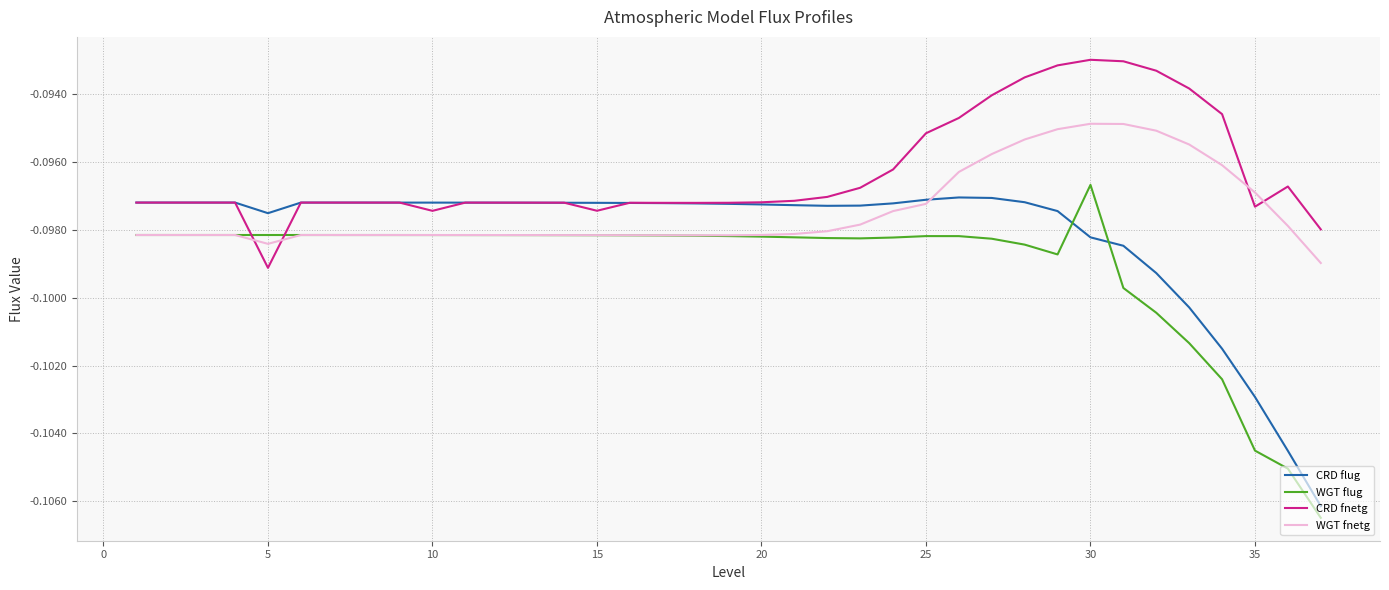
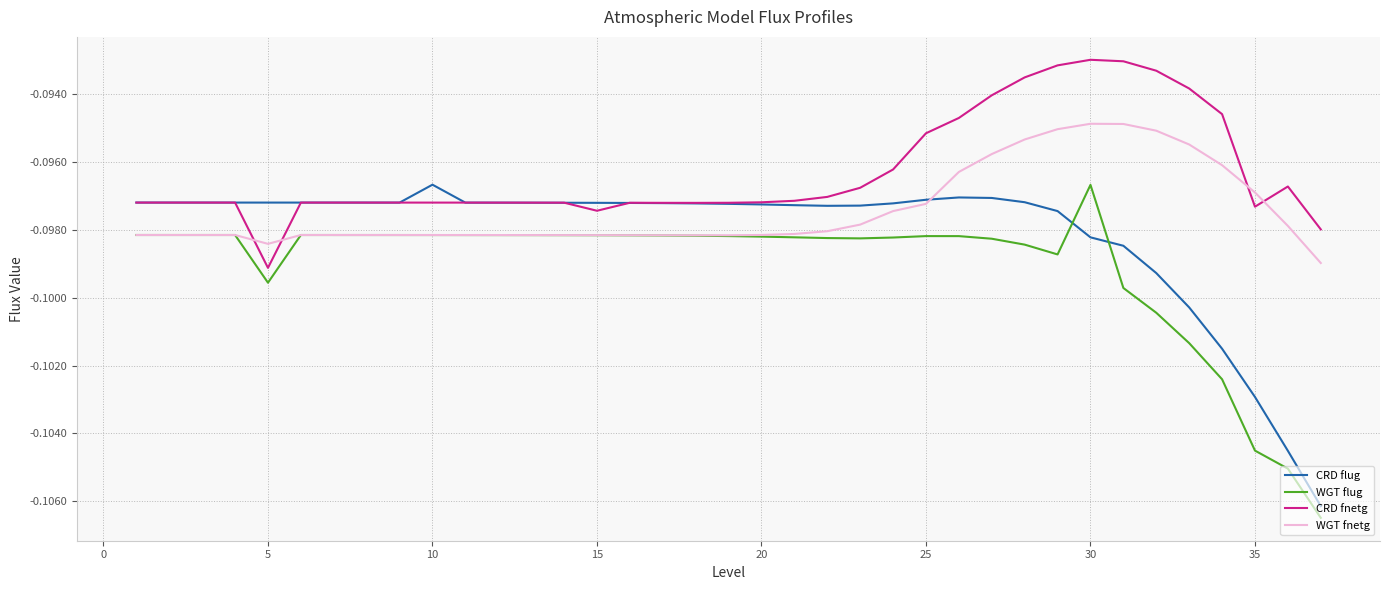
  {
    "CRD flug": {
-     "5": -0.0975,
-     "10": -0.0972,
+     "5": -0.0972,
+     "10": -0.0967,
      "15": -0.0972,
      "25": -0.0971,
      "30": -0.0982,
      "35": -0.1029
    },
    "WGT flug": {
-     "5": -0.0981,
+     "5": -0.0996,
      "25": -0.0982,
      "30": -0.0967,
      "35": -0.1045
    },
    "CRD fnetg": {
      "5": -0.0991,
-     "10": -0.0974,
+     "10": -0.0972,
      "15": -0.0974,
      "25": -0.0951,
      "30": -0.0930,
      "35": -0.0973
    },
    "WGT fnetg": {
      "5": -0.0984,
      "25": -0.0972,
      "30": -0.0949,
      "35": -0.0969
    }
  }
